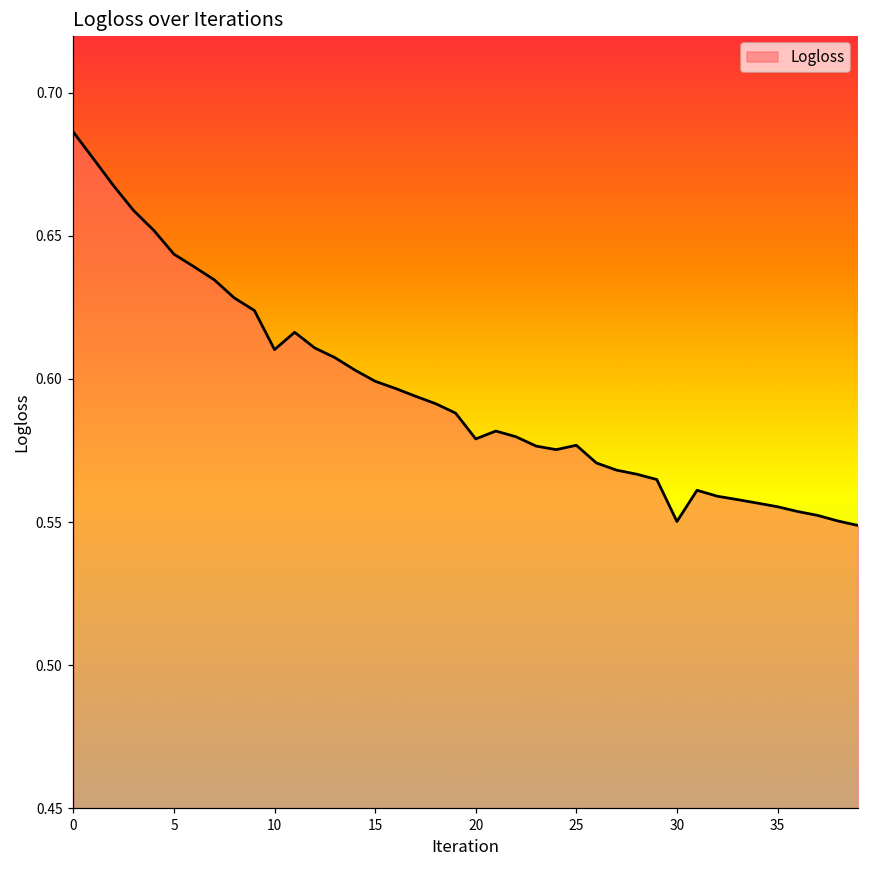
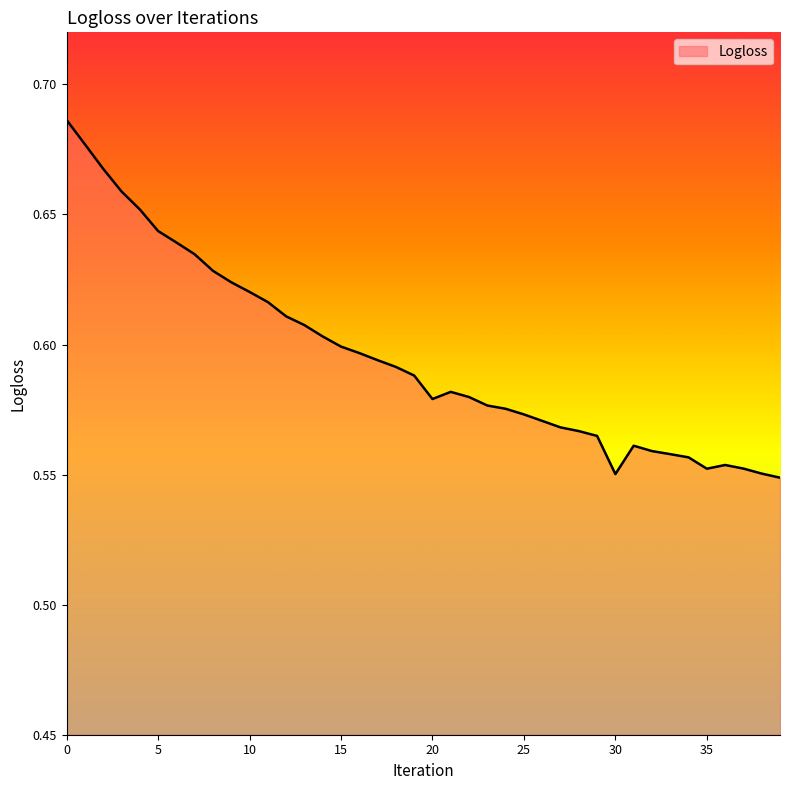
  {
    "0": 0.686,
    "5": 0.644,
-   "10": 0.610,
+   "10": 0.620,
    "15": 0.599,
    "20": 0.579,
-   "25": 0.577,
+   "25": 0.573,
    "30": 0.550,
-   "35": 0.555
+   "35": 0.552
  }
